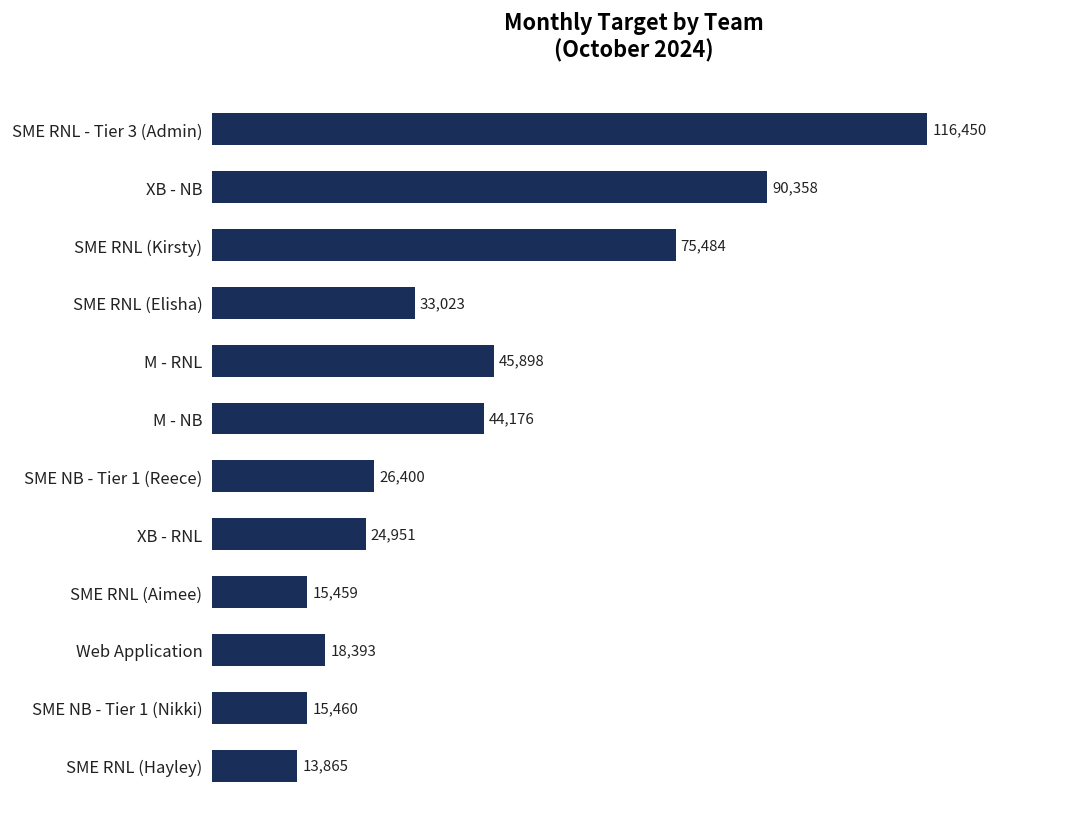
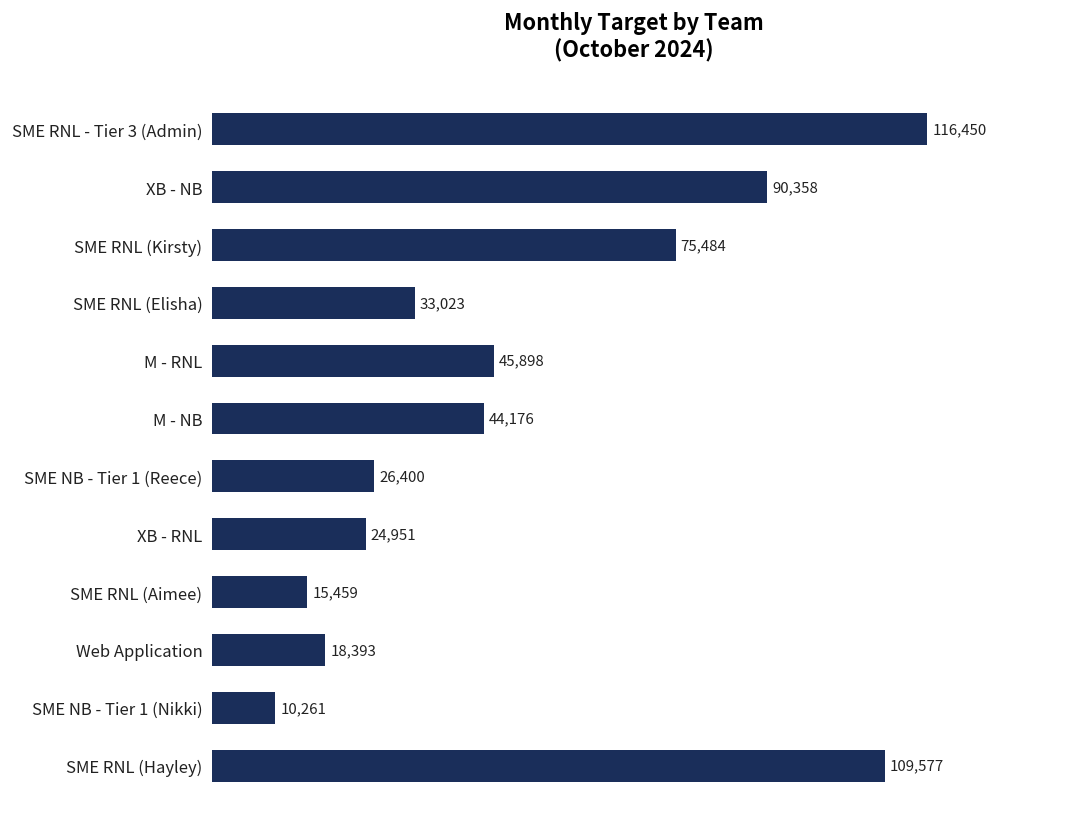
  {
    "SME RNL - Tier 3 (Admin)": "116,450",
    "XB - NB": "90,358",
    "SME RNL (Kirsty)": "75,484",
    "SME RNL (Elisha)": "33,023",
    "M - RNL": "45,898",
    "M - NB": "44,176",
    "SME NB - Tier 1 (Reece)": "26,400",
    "XB - RNL": "24,951",
    "SME RNL (Aimee)": "15,459",
    "Web Application": "18,393",
-   "SME NB - Tier 1 (Nikki)": "15,460",
-   "SME RNL (Hayley)": "13,865"
+   "SME NB - Tier 1 (Nikki)": "10,261",
+   "SME RNL (Hayley)": "109,577"
  }
